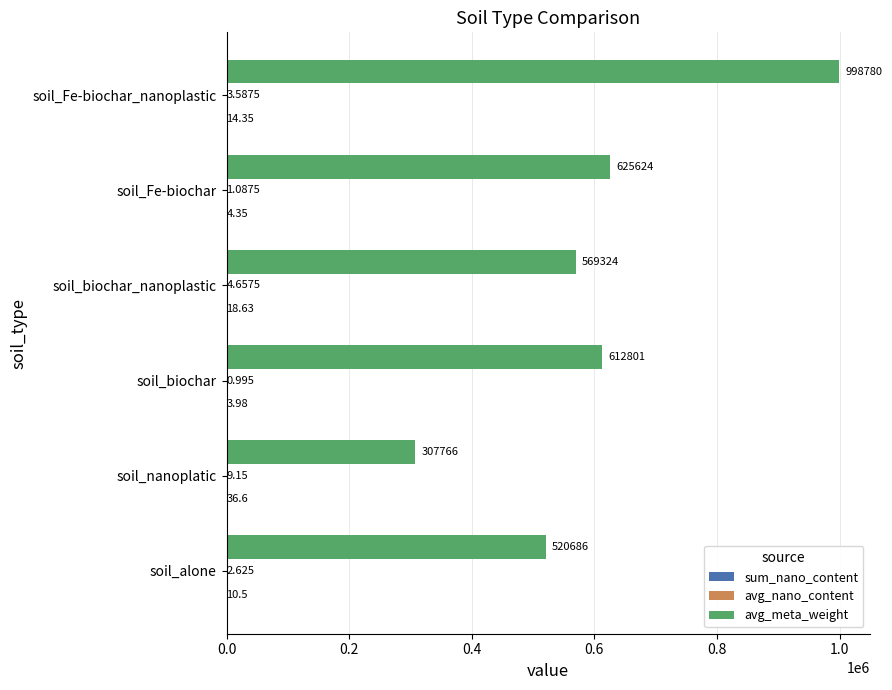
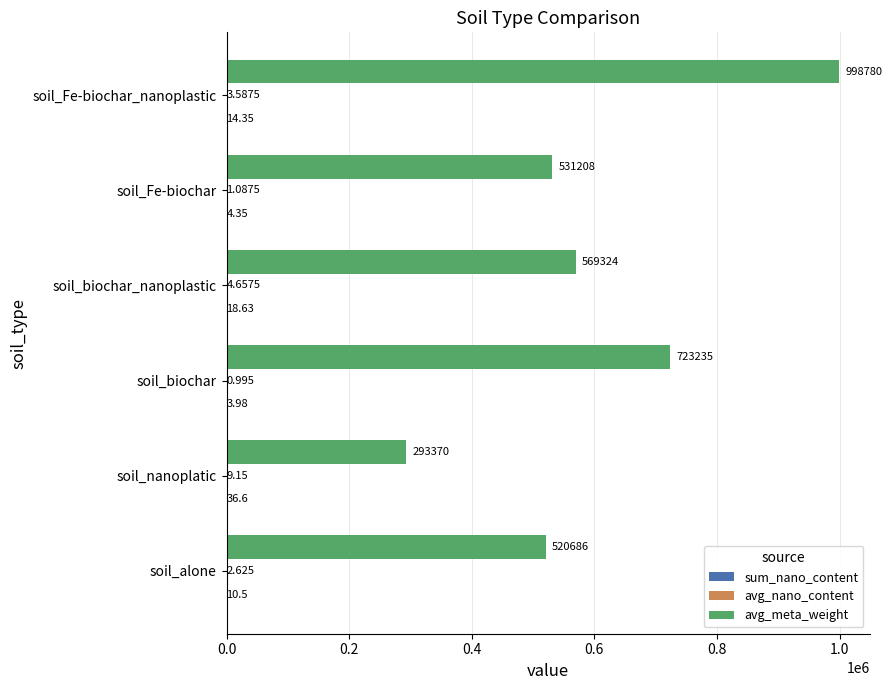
  {
    "sum_nano_content": {
      "soil_Fe-biochar_nanoplastic": 14.35,
      "soil_Fe-biochar": 4.35,
      "soil_biochar_nanoplastic": 18.63,
      "soil_biochar": 3.98,
      "soil_nanoplatic": 36.6,
      "soil_alone": 10.5
    },
    "avg_nano_content": {
      "soil_Fe-biochar_nanoplastic": 3.5875,
      "soil_Fe-biochar": 1.0875,
      "soil_biochar_nanoplastic": 4.6575,
      "soil_biochar": 0.995,
      "soil_nanoplatic": 9.15,
      "soil_alone": 2.625
    },
    "avg_meta_weight": {
      "soil_Fe-biochar_nanoplastic": 998780,
-     "soil_Fe-biochar": 625624,
+     "soil_Fe-biochar": 531208,
      "soil_biochar_nanoplastic": 569324,
-     "soil_biochar": 612801,
-     "soil_nanoplatic": 307766,
+     "soil_biochar": 723235,
+     "soil_nanoplatic": 293370,
      "soil_alone": 520686
    }
  }
